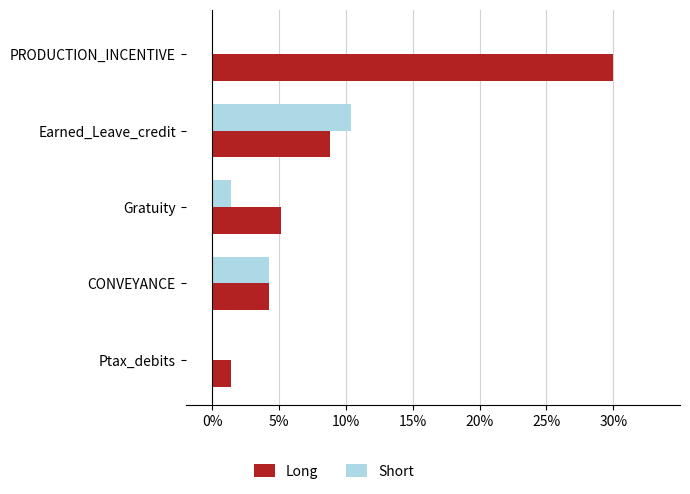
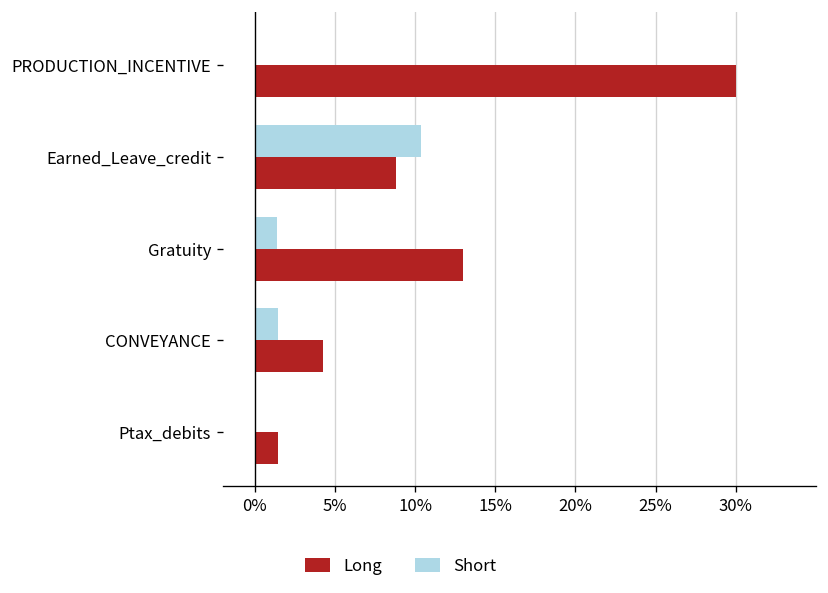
  {
    "Long": {
      "PRODUCTION_INCENTIVE": "30.0%",
      "Earned_Leave_credit": "8.8%",
-     "Gratuity": "5.2%",
+     "Gratuity": "13.0%",
      "CONVEYANCE": "4.3%",
      "Ptax_debits": "1.4%"
    },
    "Short": {
      "Earned_Leave_credit": "10.3%",
      "Gratuity": "1.4%",
-     "CONVEYANCE": "4.2%",
+     "CONVEYANCE": "1.4%",
      "Ptax_debits": "0.0%"
    }
  }
